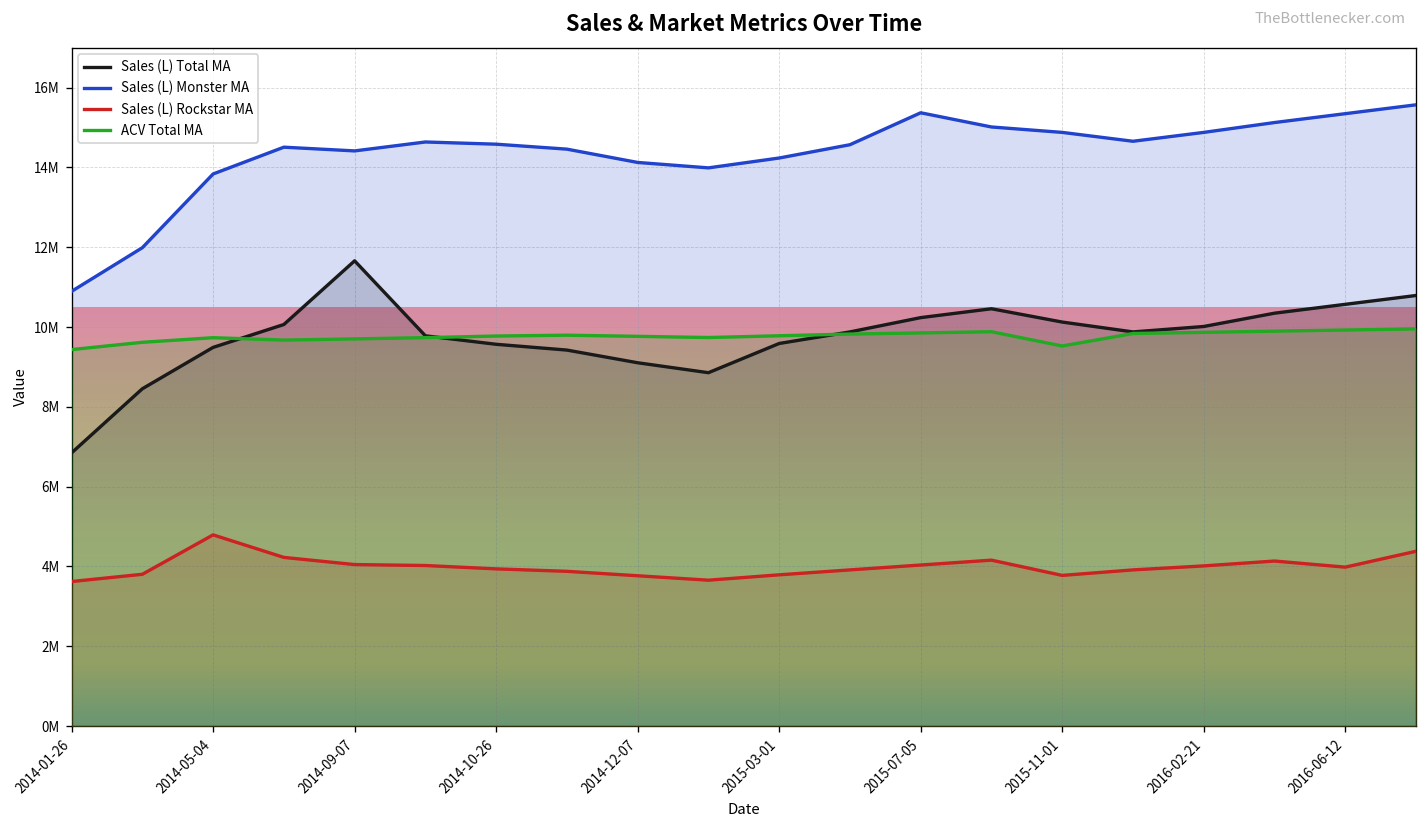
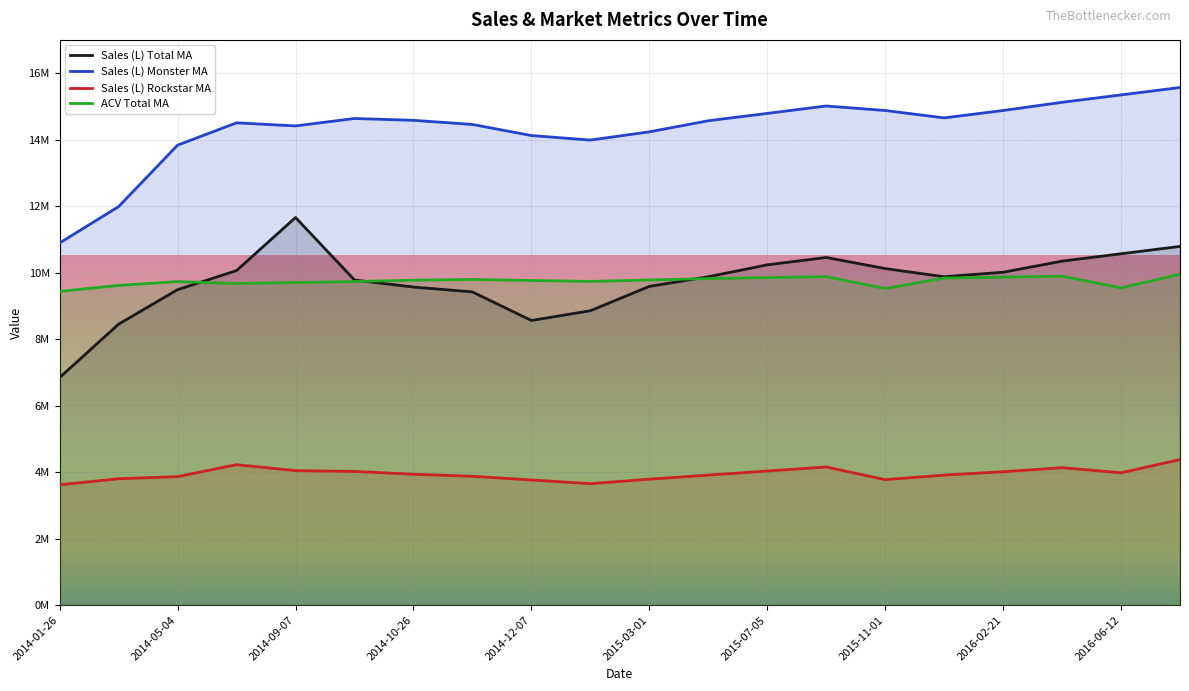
  {
    "Sales (L) Total MA": {
      "2014-01-26": 6800000,
      "2014-05-04": 9500000,
      "2014-09-07": 11700000,
      "2014-10-26": 9600000,
-     "2014-12-07": 9100000,
+     "2014-12-07": 8600000,
      "2015-03-01": 9600000,
      "2015-07-05": 10200000,
      "2015-11-01": 10100000,
      "2016-02-21": 10000000,
      "2016-06-12": 10600000
    },
    "Sales (L) Monster MA": {
      "2014-01-26": 10900000,
      "2014-05-04": 13800000,
      "2014-09-07": 14400000,
      "2014-10-26": 14600000,
      "2014-12-07": 14100000,
      "2015-03-01": 14200000,
-     "2015-07-05": 15400000,
+     "2015-07-05": 14800000,
      "2015-11-01": 14900000,
      "2016-02-21": 14900000,
      "2016-06-12": 15300000
    },
    "Sales (L) Rockstar MA": {
      "2014-01-26": 3600000,
-     "2014-05-04": 4800000,
+     "2014-05-04": 3900000,
      "2014-09-07": 4000000,
      "2014-10-26": 3900000,
      "2014-12-07": 3800000,
      "2015-03-01": 3800000,
      "2015-07-05": 4000000,
      "2015-11-01": 3800000,
      "2016-02-21": 4000000,
      "2016-06-12": 4000000
    },
    "ACV Total MA": {
      "2014-01-26": 9400000,
      "2014-05-04": 9700000,
      "2014-09-07": 9700000,
      "2014-10-26": 9800000,
      "2014-12-07": 9800000,
      "2015-03-01": 9800000,
      "2015-07-05": 9900000,
      "2015-11-01": 9500000,
      "2016-02-21": 9900000,
-     "2016-06-12": 9900000
+     "2016-06-12": 9500000
    }
  }
